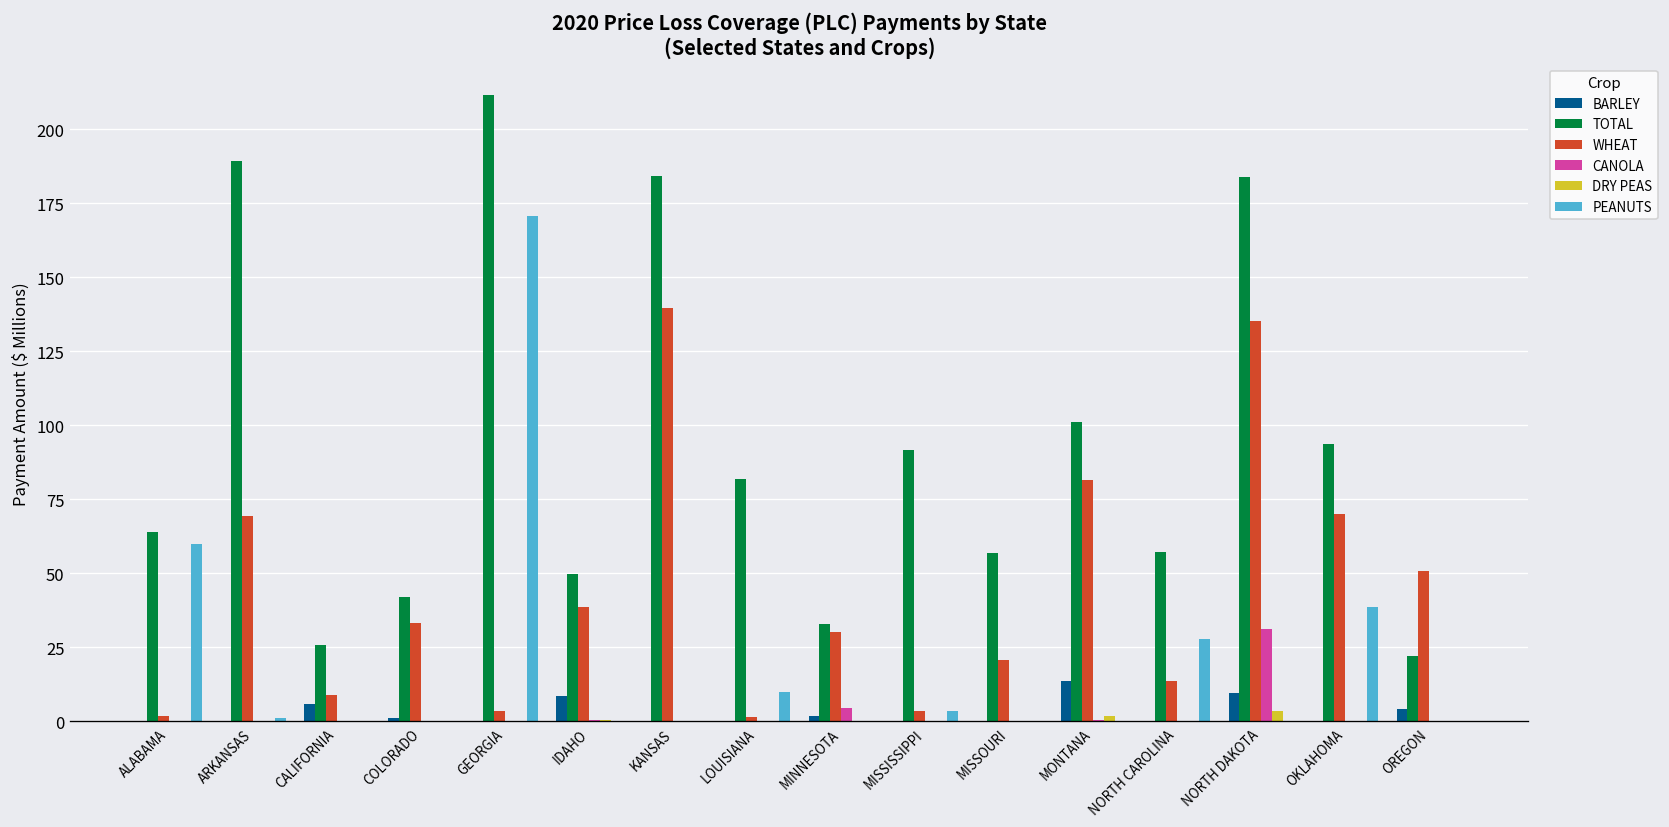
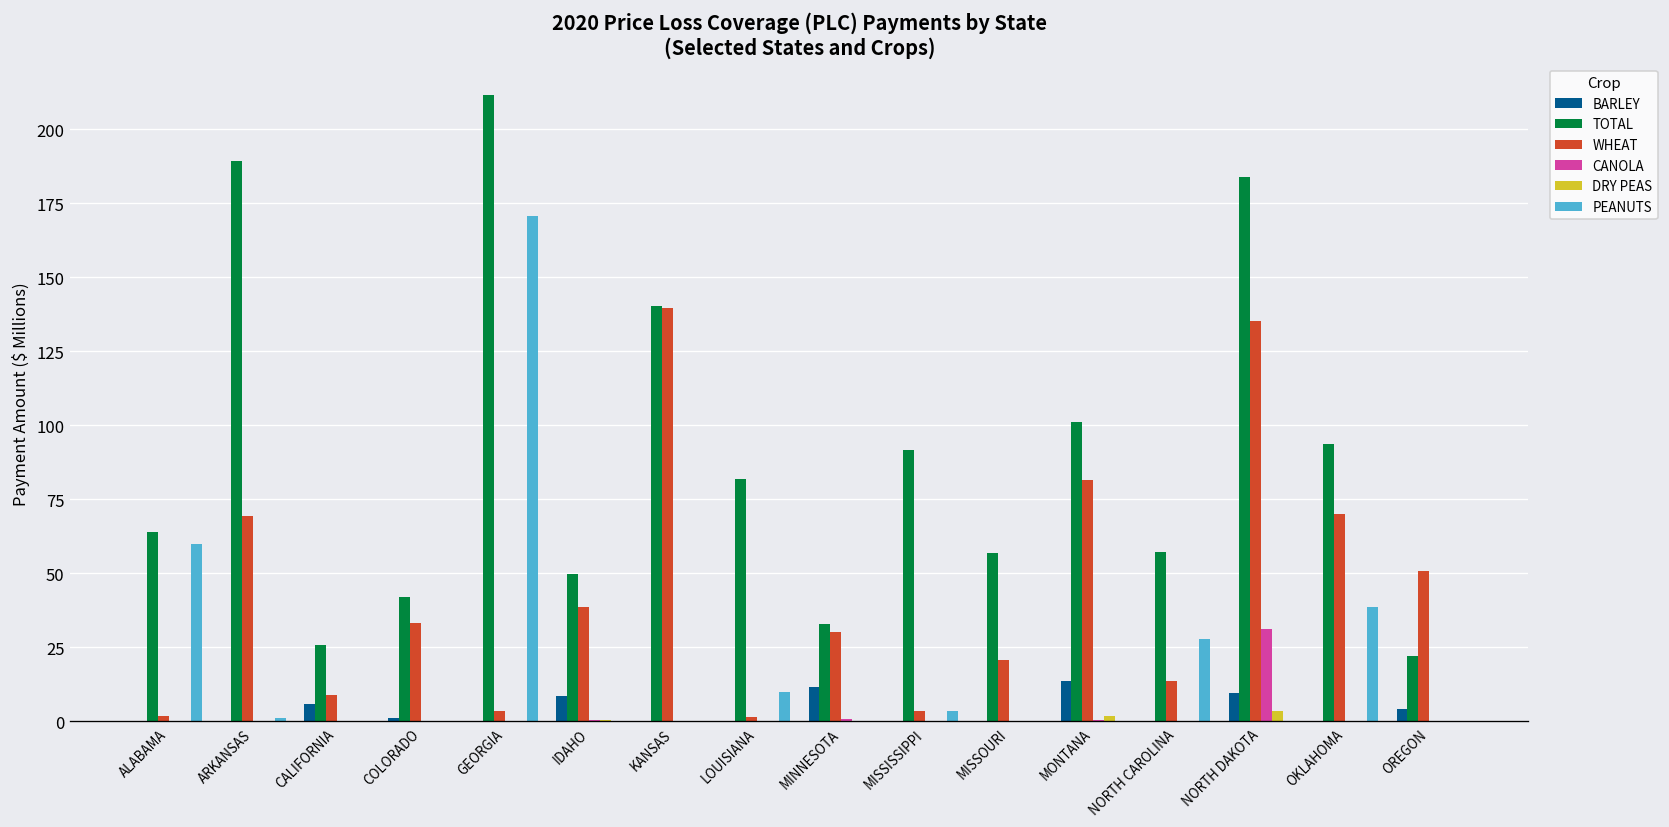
  {
    "BARLEY": {
      "CALIFORNIA": 6,
      "COLORADO": 1,
      "IDAHO": 8,
-     "MINNESOTA": 2,
+     "MINNESOTA": 12,
      "MONTANA": 14,
      "NORTH DAKOTA": 10,
      "OREGON": 4
    },
    "TOTAL": {
      "ALABAMA": 64,
      "ARKANSAS": 189,
      "CALIFORNIA": 26,
      "COLORADO": 42,
      "GEORGIA": 211,
      "IDAHO": 50,
-     "KANSAS": 184,
+     "KANSAS": 140,
      "LOUISIANA": 82,
      "MINNESOTA": 33,
      "MISSISSIPPI": 92,
      "MISSOURI": 57,
      "MONTANA": 101,
      "NORTH CAROLINA": 57,
      "NORTH DAKOTA": 184,
      "OKLAHOMA": 94,
      "OREGON": 22
    },
    "WHEAT": {
      "ALABAMA": 2,
      "ARKANSAS": 69,
      "CALIFORNIA": 9,
      "COLORADO": 33,
      "GEORGIA": 3,
      "IDAHO": 39,
      "KANSAS": 140,
      "LOUISIANA": 2,
      "MINNESOTA": 30,
      "MISSISSIPPI": 3,
      "MISSOURI": 21,
      "MONTANA": 82,
      "NORTH CAROLINA": 14,
      "NORTH DAKOTA": 135,
      "OKLAHOMA": 70,
      "OREGON": 51
    },
    "CANOLA": {
      "LOUISIANA": 0,
-     "MINNESOTA": 4,
+     "MINNESOTA": 1,
      "NORTH DAKOTA": 31
    },
    "DRY PEAS": {
      "ALABAMA": 0,
      "ARKANSAS": 0,
      "LOUISIANA": 0,
      "MISSISSIPPI": 0,
      "MISSOURI": 0,
      "MONTANA": 2,
      "NORTH DAKOTA": 4
    },
    "PEANUTS": {
      "ALABAMA": 60,
      "ARKANSAS": 1,
      "CALIFORNIA": 0,
      "GEORGIA": 171,
      "IDAHO": 0,
      "KANSAS": 0,
      "LOUISIANA": 10,
      "MINNESOTA": 0,
      "MISSISSIPPI": 3,
      "MONTANA": 0,
      "NORTH CAROLINA": 28,
      "NORTH DAKOTA": 0,
      "OKLAHOMA": 38,
      "OREGON": 0
    }
  }
